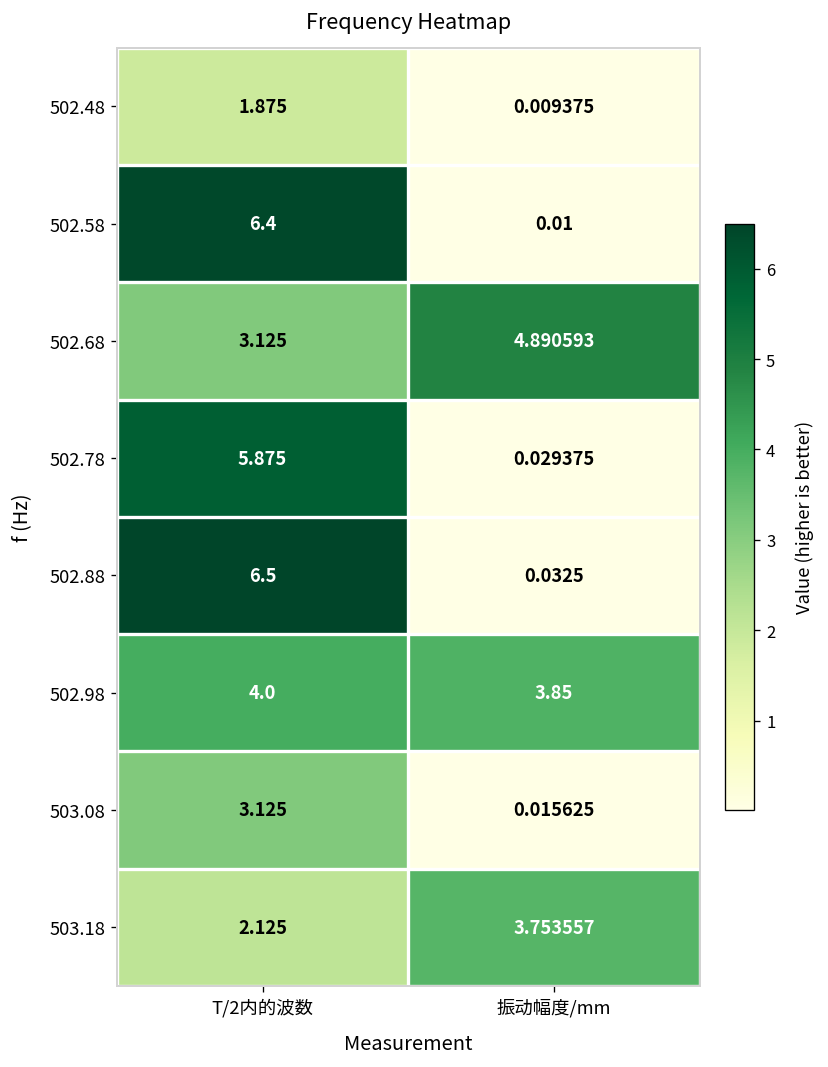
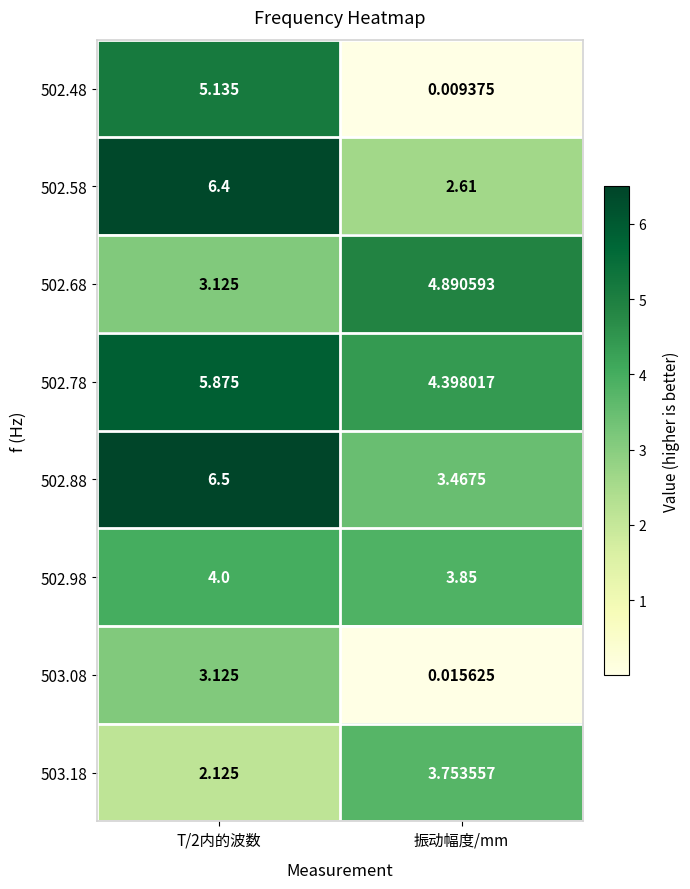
  {
    "502.48": {
-     "T/2内的波数": 1.875
+     "T/2内的波数": 5.135
    },
    "502.58": {
-     "振动幅度/mm": 0.01
+     "振动幅度/mm": 2.61
    },
    "502.78": {
-     "振动幅度/mm": 0.029375
+     "振动幅度/mm": 4.398017
    },
    "502.88": {
-     "振动幅度/mm": 0.0325
+     "振动幅度/mm": 3.4675
    }
  }
